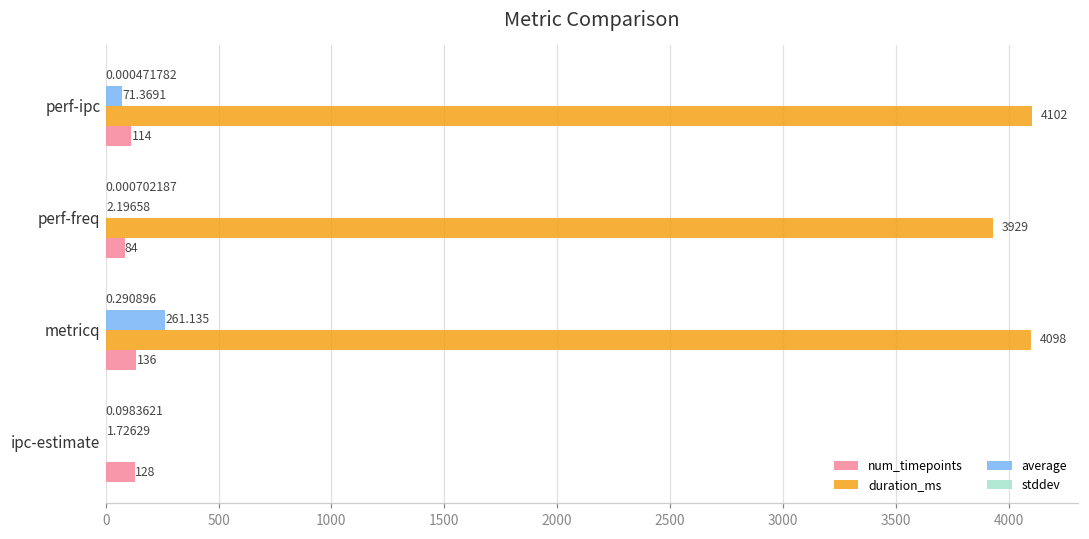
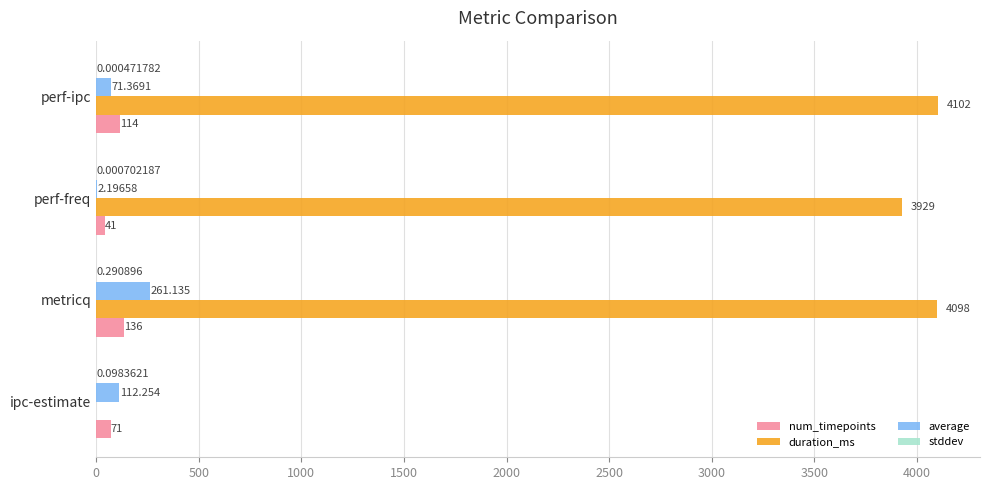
  {
    "num_timepoints": {
      "perf-ipc": 114,
-     "perf-freq": 84,
+     "perf-freq": 41,
      "metricq": 136,
-     "ipc-estimate": 128
+     "ipc-estimate": 71
    },
    "duration_ms": {
      "perf-ipc": 4102,
      "perf-freq": 3929,
      "metricq": 4098
    },
    "average": {
      "perf-ipc": 71.3691,
      "perf-freq": 2.19658,
      "metricq": 261.135,
-     "ipc-estimate": 1.72629
+     "ipc-estimate": 112.254
    },
    "stddev": {
      "perf-ipc": 0.000471782,
      "perf-freq": 0.000702187,
      "metricq": 0.290896,
      "ipc-estimate": 0.0983621
    }
  }
